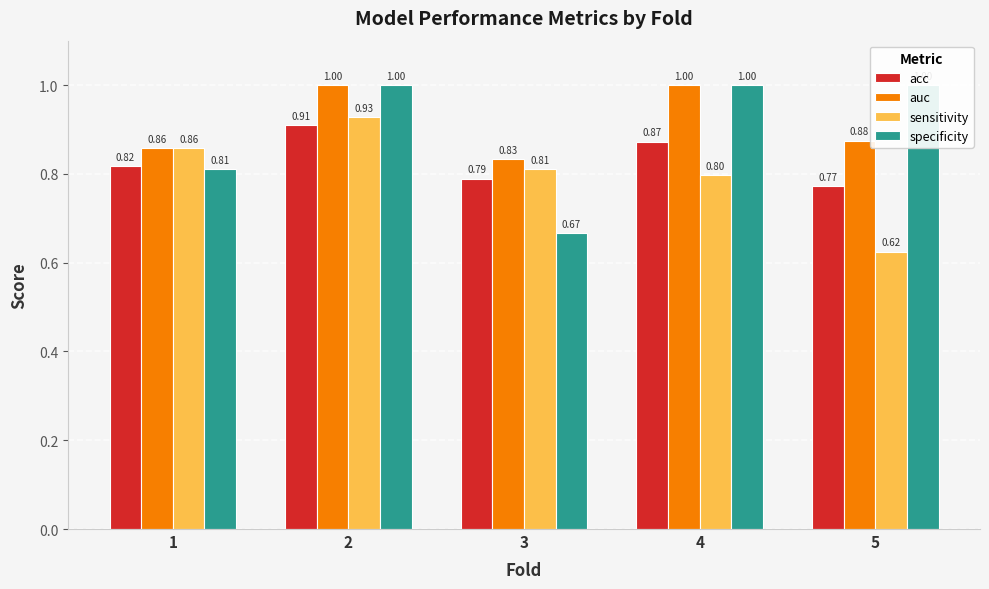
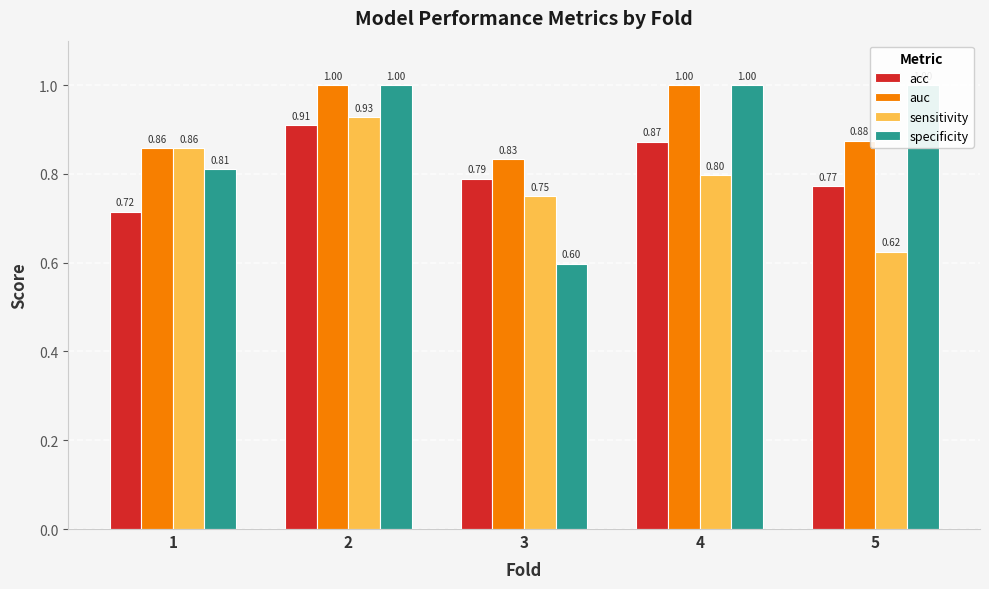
  {
    "acc": {
-     "1": 0.82,
+     "1": 0.72,
      "2": 0.91,
      "3": 0.79,
      "4": 0.87,
      "5": 0.77
    },
    "auc": {
      "1": 0.86,
      "2": 1.00,
      "3": 0.83,
      "4": 1.00,
      "5": 0.88
    },
    "sensitivity": {
      "1": 0.86,
      "2": 0.93,
-     "3": 0.81,
+     "3": 0.75,
      "4": 0.80,
      "5": 0.62
    },
    "specificity": {
      "1": 0.81,
      "2": 1.00,
-     "3": 0.67,
+     "3": 0.60,
      "4": 1.00
    }
  }
